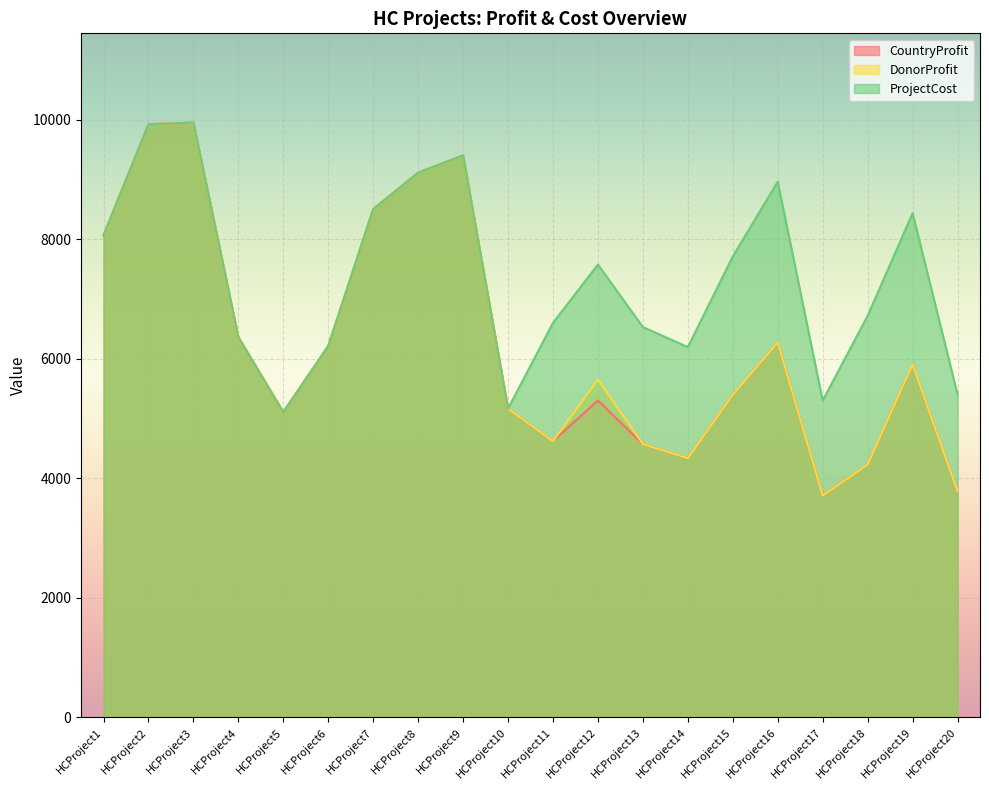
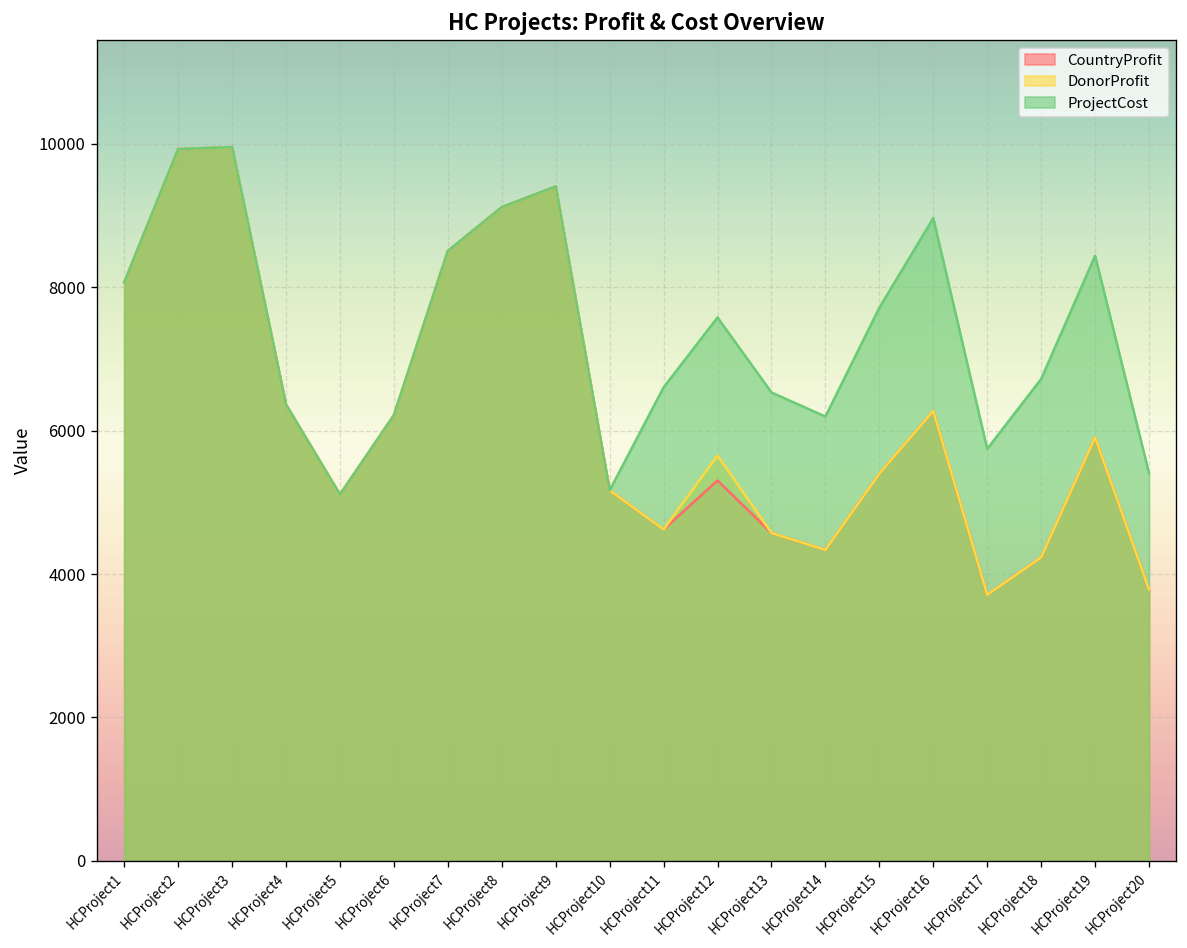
  {
    "CountryProfit": {
      "HCProject12": 5300
    },
    "DonorProfit": {
      "HCProject12": 5700
    },
    "ProjectCost": {
      "HCProject11": 6600,
      "HCProject12": 7600,
      "HCProject13": 6500,
      "HCProject14": 6200,
      "HCProject15": 7700,
      "HCProject16": 9000,
-     "HCProject17": 5300,
+     "HCProject17": 5700,
      "HCProject18": 6700,
      "HCProject19": 8400,
      "HCProject20": 5400
    }
  }
